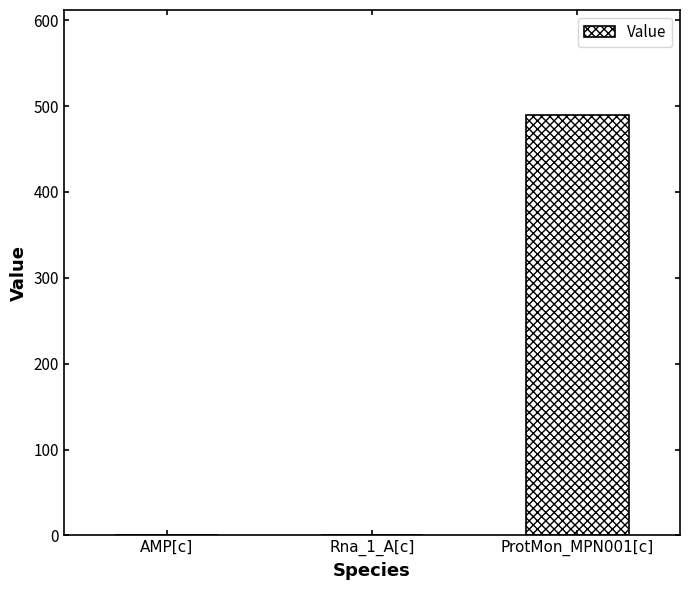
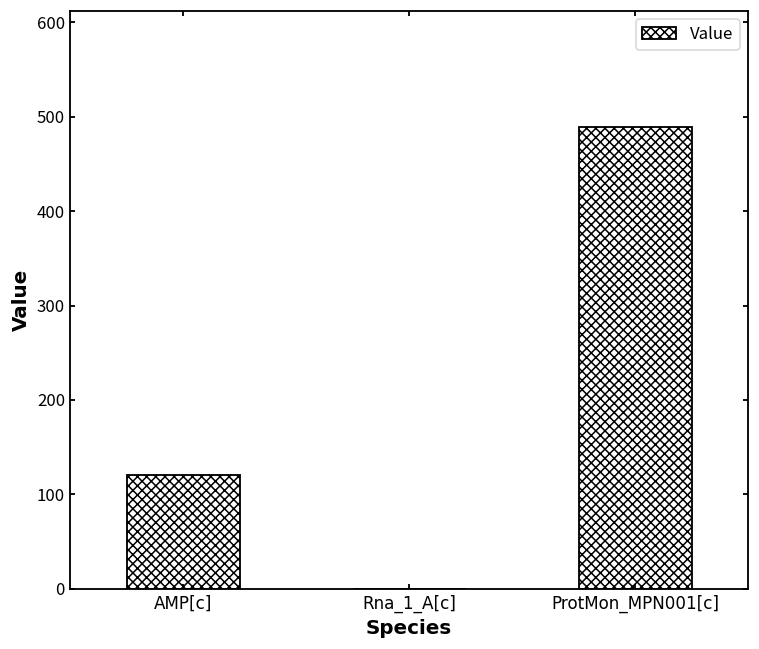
  {
-   "AMP[c]": 0,
+   "AMP[c]": 120,
    "ProtMon_MPN001[c]": 490
  }
